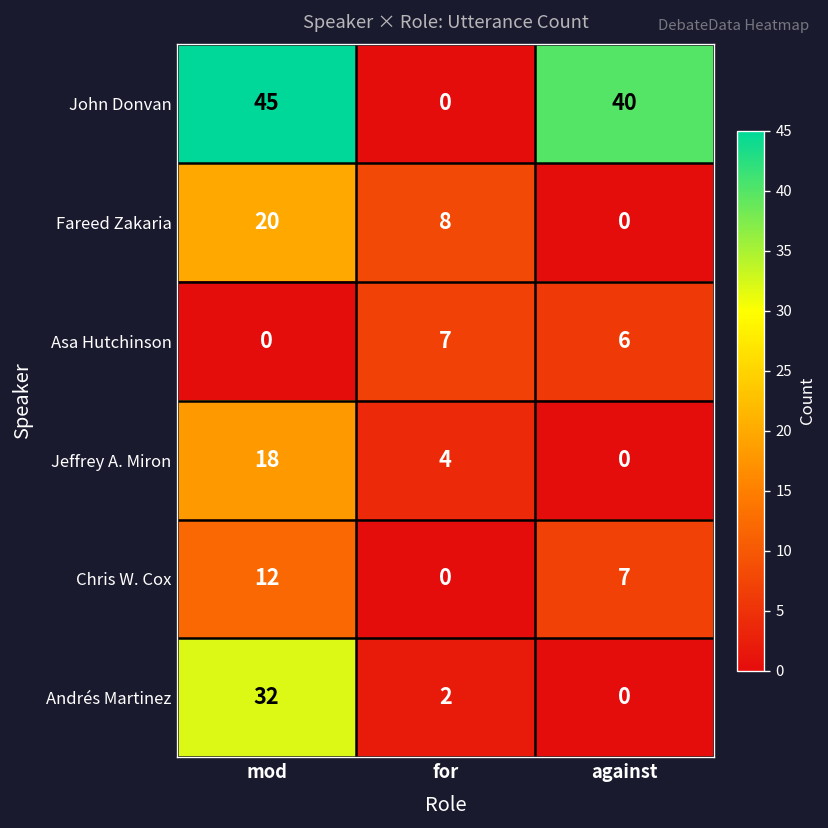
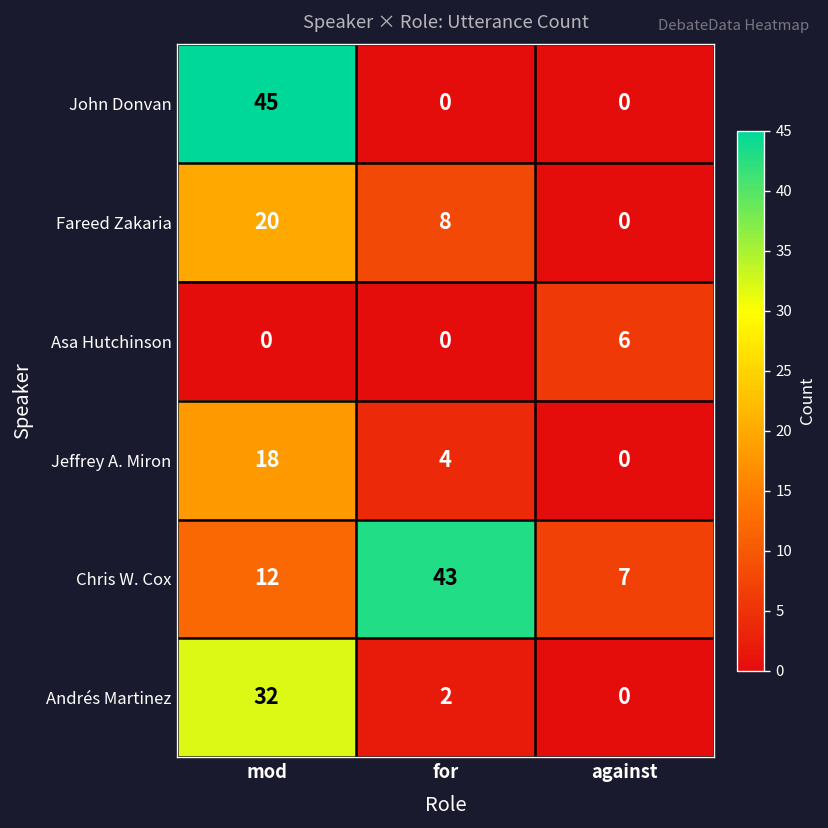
  {
    "John Donvan": {
      "mod": 45,
      "for": 0,
-     "against": 40
+     "against": 0
    },
    "Fareed Zakaria": {
      "mod": 20,
      "for": 8,
      "against": 0
    },
    "Asa Hutchinson": {
      "mod": 0,
-     "for": 7,
+     "for": 0,
      "against": 6
    },
    "Jeffrey A. Miron": {
      "mod": 18,
      "for": 4,
      "against": 0
    },
    "Chris W. Cox": {
      "mod": 12,
-     "for": 0,
+     "for": 43,
      "against": 7
    },
    "Andrés Martinez": {
      "mod": 32,
      "for": 2,
      "against": 0
    }
  }
